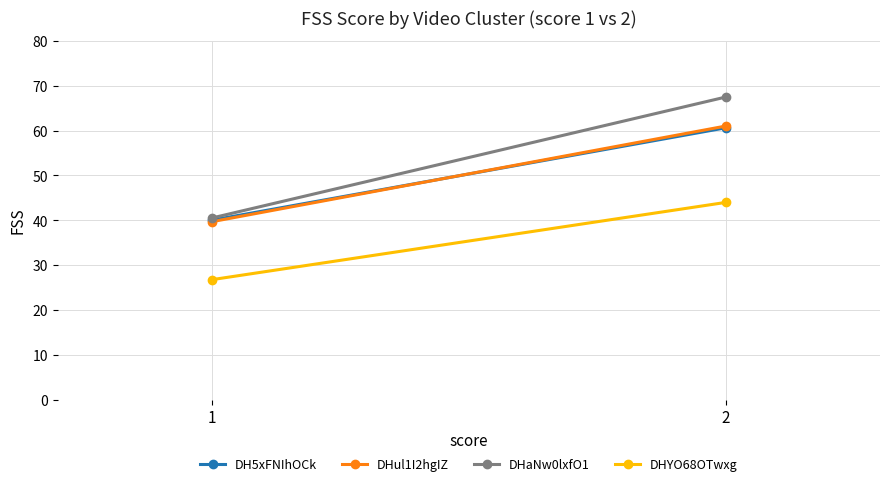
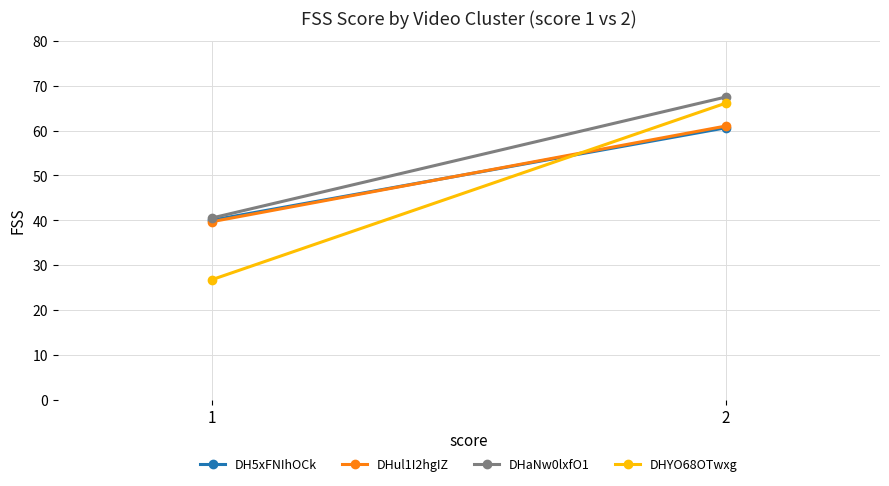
  {
    "DHaNw0lxfO1": {
      "2": 67
    },
    "DHYO68OTwxg": {
      "1": 27,
-     "2": 44
+     "2": 66
    }
  }
